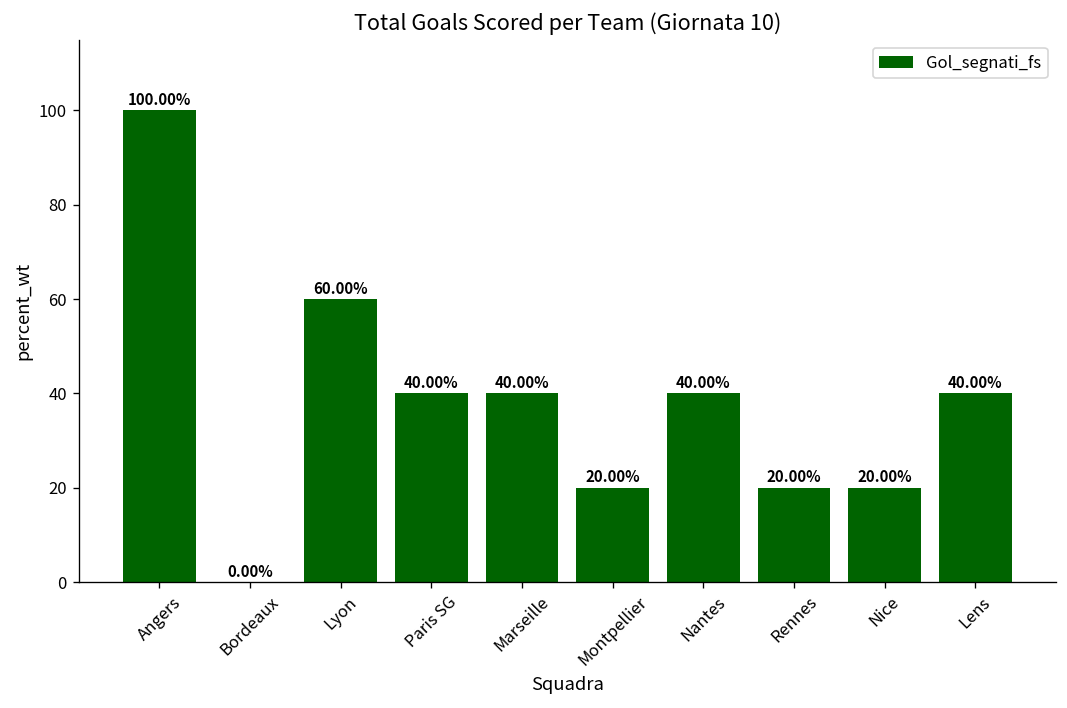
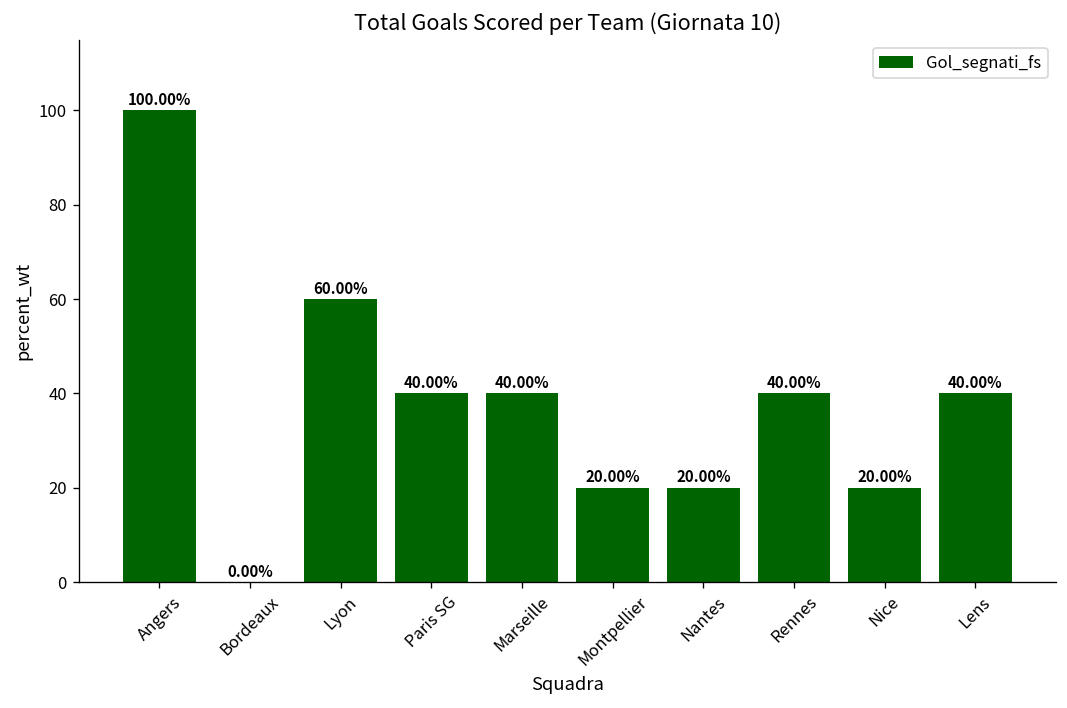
  {
    "Angers": "100.00%",
    "Bordeaux": "0.00%",
    "Lyon": "60.00%",
    "Paris SG": "40.00%",
    "Marseille": "40.00%",
    "Montpellier": "20.00%",
-   "Nantes": "40.00%",
-   "Rennes": "20.00%",
+   "Nantes": "20.00%",
+   "Rennes": "40.00%",
    "Nice": "20.00%",
    "Lens": "40.00%"
  }
